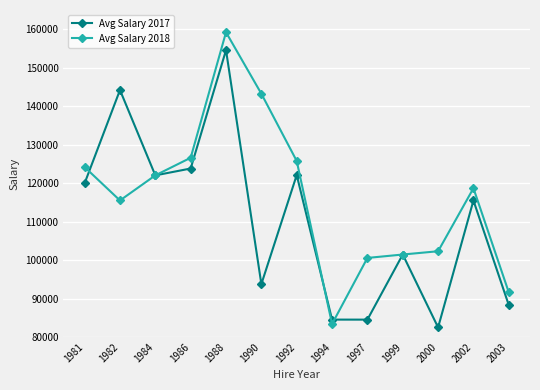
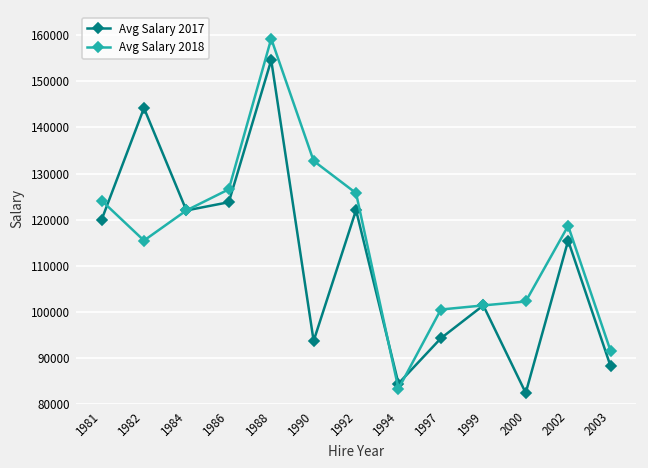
  {
    "Avg Salary 2017": {
      "1981": 120000,
      "1982": 144000,
      "1986": 124000,
      "1988": 155000,
      "1990": 94000,
      "1992": 122000,
      "1994": 85000,
-     "1997": 85000,
+     "1997": 94000,
      "2000": 83000,
      "2002": 116000,
      "2003": 88000
    },
    "Avg Salary 2018": {
      "1981": 124000,
      "1982": 116000,
      "1986": 127000,
      "1988": 159000,
-     "1990": 143000,
+     "1990": 133000,
      "1992": 126000,
      "1994": 83000,
      "1997": 101000,
      "2000": 102000,
      "2002": 119000,
      "2003": 92000
    }
  }
